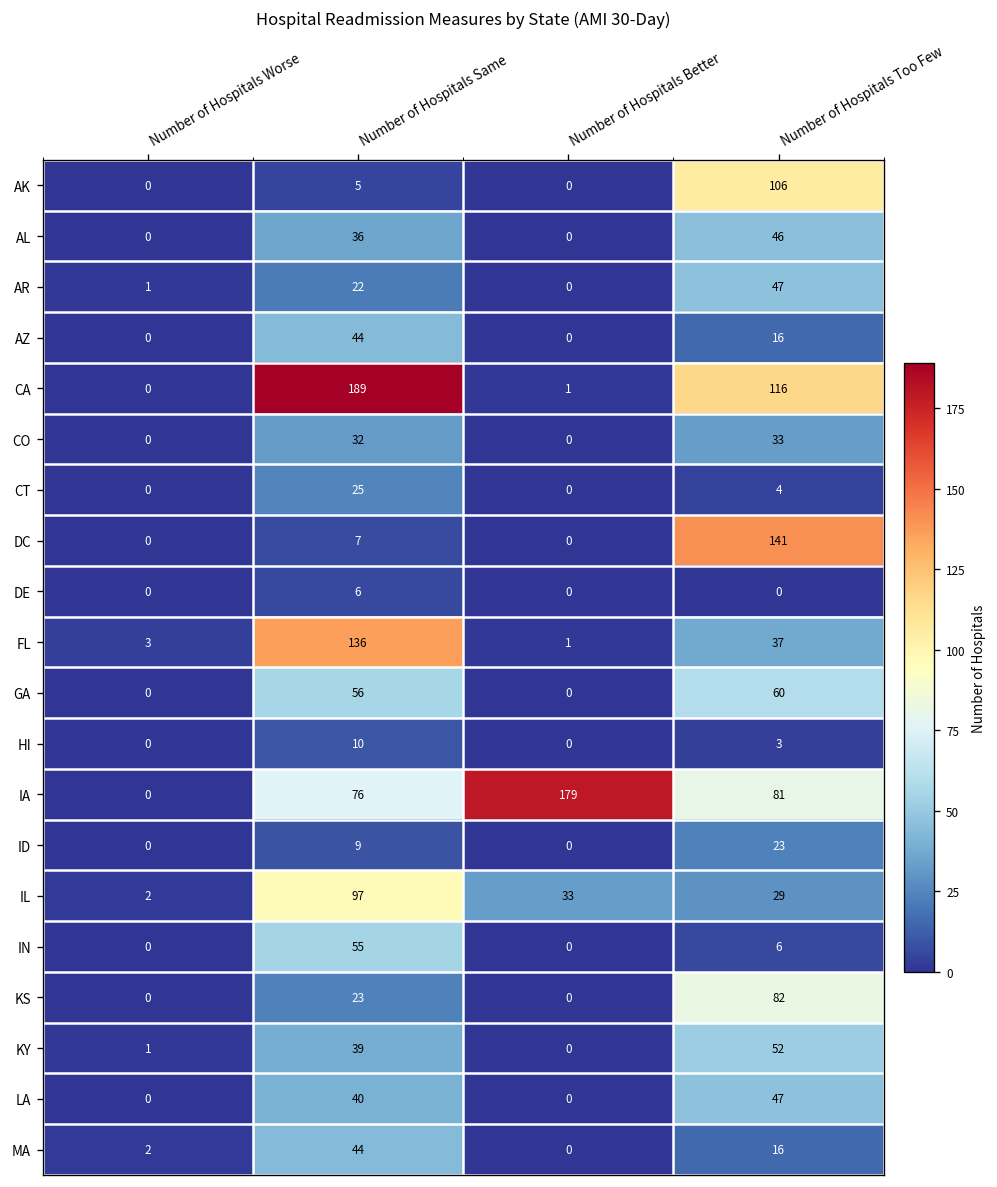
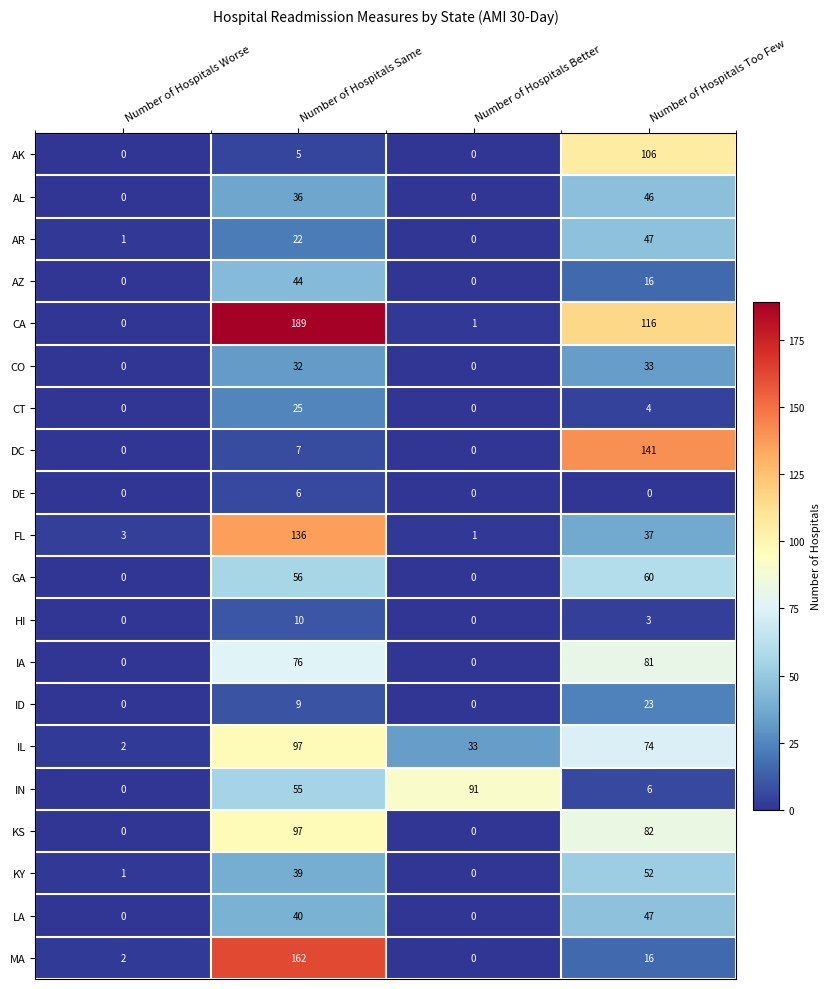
  {
    "AK": {
      "Number of Hospitals Worse": 0,
      "Number of Hospitals Same": 5,
      "Number of Hospitals Better": 0,
      "Number of Hospitals Too Few": 106
    },
    "AL": {
      "Number of Hospitals Worse": 0,
      "Number of Hospitals Same": 36,
      "Number of Hospitals Better": 0,
      "Number of Hospitals Too Few": 46
    },
    "AR": {
      "Number of Hospitals Worse": 1,
      "Number of Hospitals Same": 22,
      "Number of Hospitals Better": 0,
      "Number of Hospitals Too Few": 47
    },
    "AZ": {
      "Number of Hospitals Worse": 0,
      "Number of Hospitals Same": 44,
      "Number of Hospitals Better": 0,
      "Number of Hospitals Too Few": 16
    },
    "CA": {
      "Number of Hospitals Worse": 0,
      "Number of Hospitals Same": 189,
      "Number of Hospitals Better": 1,
      "Number of Hospitals Too Few": 116
    },
    "CO": {
      "Number of Hospitals Worse": 0,
      "Number of Hospitals Same": 32,
      "Number of Hospitals Better": 0,
      "Number of Hospitals Too Few": 33
    },
    "CT": {
      "Number of Hospitals Worse": 0,
      "Number of Hospitals Same": 25,
      "Number of Hospitals Better": 0,
      "Number of Hospitals Too Few": 4
    },
    "DC": {
      "Number of Hospitals Worse": 0,
      "Number of Hospitals Same": 7,
      "Number of Hospitals Better": 0,
      "Number of Hospitals Too Few": 141
    },
    "DE": {
      "Number of Hospitals Worse": 0,
      "Number of Hospitals Same": 6,
      "Number of Hospitals Better": 0,
      "Number of Hospitals Too Few": 0
    },
    "FL": {
      "Number of Hospitals Worse": 3,
      "Number of Hospitals Same": 136,
      "Number of Hospitals Better": 1,
      "Number of Hospitals Too Few": 37
    },
    "GA": {
      "Number of Hospitals Worse": 0,
      "Number of Hospitals Same": 56,
      "Number of Hospitals Better": 0,
      "Number of Hospitals Too Few": 60
    },
    "HI": {
      "Number of Hospitals Worse": 0,
      "Number of Hospitals Same": 10,
      "Number of Hospitals Better": 0,
      "Number of Hospitals Too Few": 3
    },
    "IA": {
      "Number of Hospitals Worse": 0,
      "Number of Hospitals Same": 76,
-     "Number of Hospitals Better": 179,
+     "Number of Hospitals Better": 0,
      "Number of Hospitals Too Few": 81
    },
    "ID": {
      "Number of Hospitals Worse": 0,
      "Number of Hospitals Same": 9,
      "Number of Hospitals Better": 0,
      "Number of Hospitals Too Few": 23
    },
    "IL": {
      "Number of Hospitals Worse": 2,
      "Number of Hospitals Same": 97,
      "Number of Hospitals Better": 33,
-     "Number of Hospitals Too Few": 29
+     "Number of Hospitals Too Few": 74
    },
    "IN": {
      "Number of Hospitals Worse": 0,
      "Number of Hospitals Same": 55,
-     "Number of Hospitals Better": 0,
+     "Number of Hospitals Better": 91,
      "Number of Hospitals Too Few": 6
    },
    "KS": {
      "Number of Hospitals Worse": 0,
-     "Number of Hospitals Same": 23,
+     "Number of Hospitals Same": 97,
      "Number of Hospitals Better": 0,
      "Number of Hospitals Too Few": 82
    },
    "KY": {
      "Number of Hospitals Worse": 1,
      "Number of Hospitals Same": 39,
      "Number of Hospitals Better": 0,
      "Number of Hospitals Too Few": 52
    },
    "LA": {
      "Number of Hospitals Worse": 0,
      "Number of Hospitals Same": 40,
      "Number of Hospitals Better": 0,
      "Number of Hospitals Too Few": 47
    },
    "MA": {
      "Number of Hospitals Worse": 2,
-     "Number of Hospitals Same": 44,
+     "Number of Hospitals Same": 162,
      "Number of Hospitals Better": 0,
      "Number of Hospitals Too Few": 16
    }
  }
